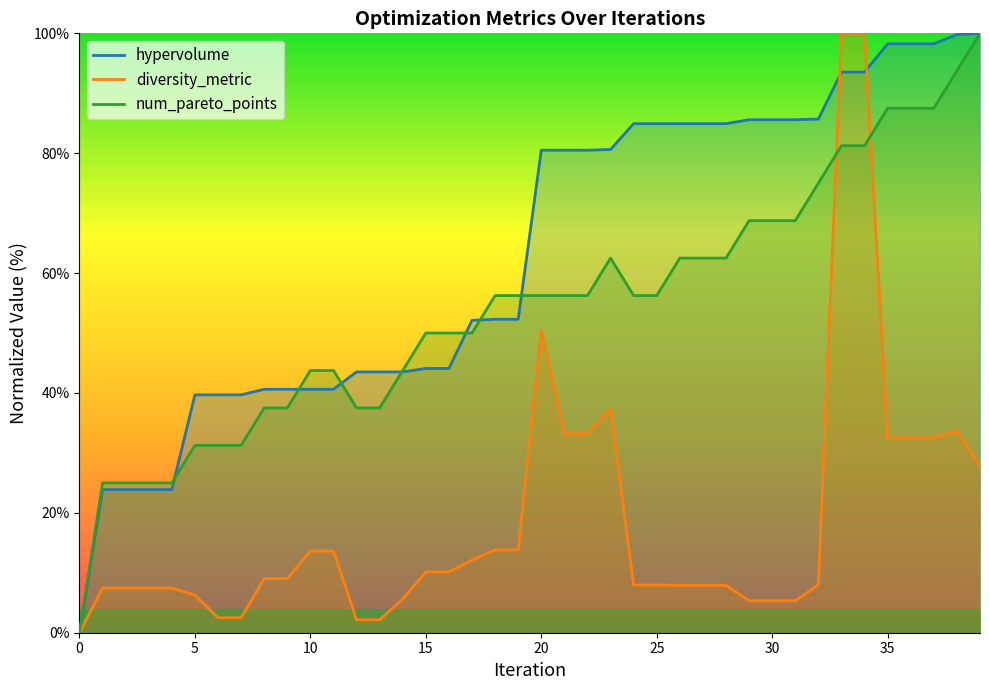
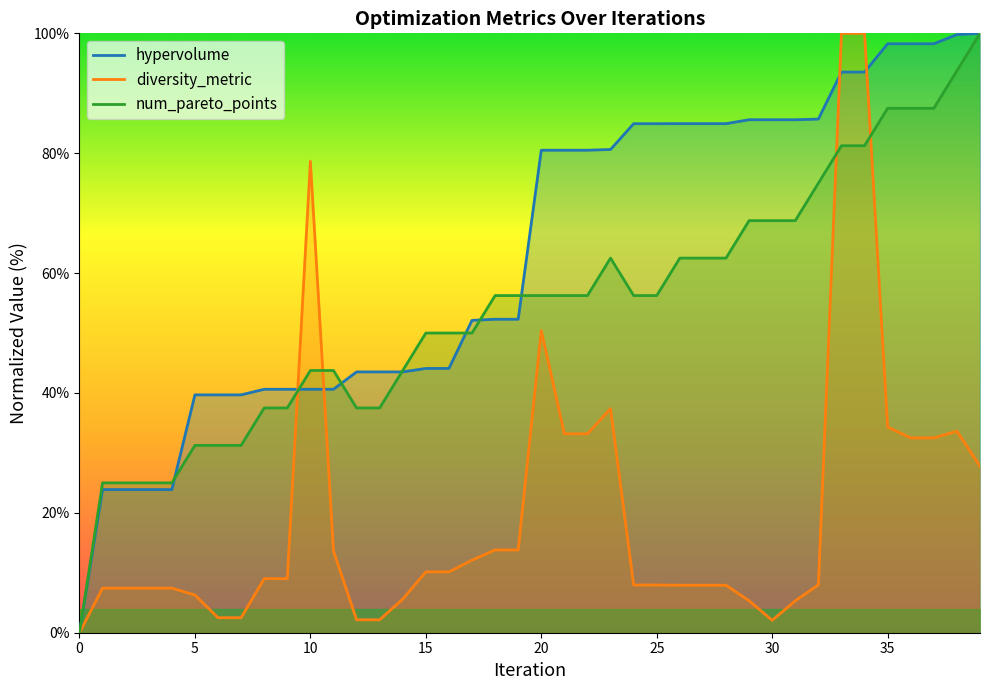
  {
    "diversity_metric": {
      "5": "6%",
-     "10": "14%",
+     "10": "79%",
      "15": "10%",
      "20": "50%",
      "25": "8%",
-     "30": "5%",
-     "35": "33%"
+     "30": "2%",
+     "35": "34%"
    }
  }
